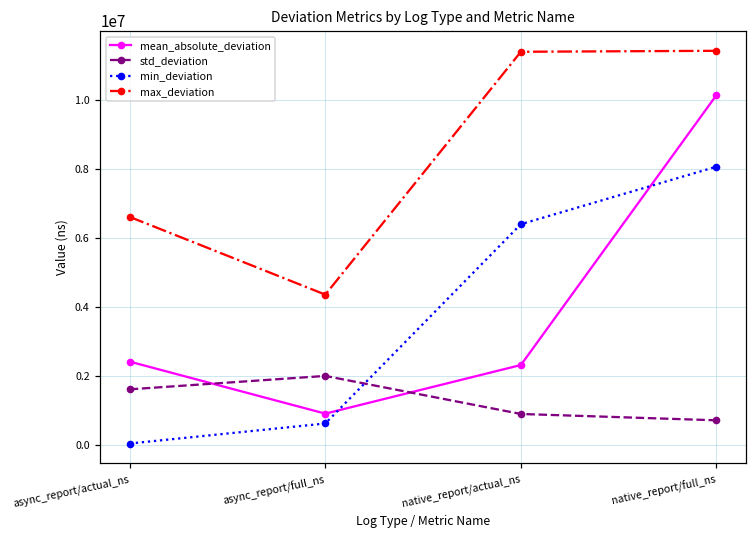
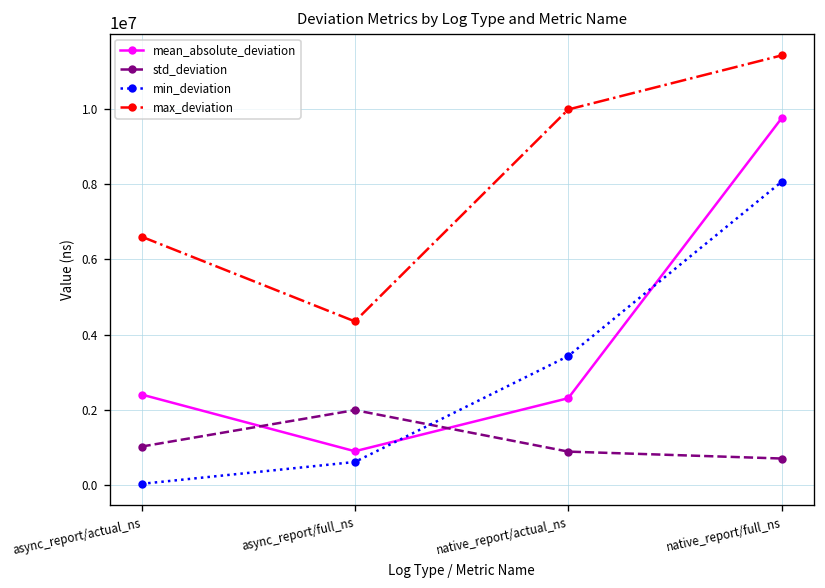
  {
    "mean_absolute_deviation": {
      "async_report/actual_ns": 2400000,
      "async_report/full_ns": 900000,
      "native_report/actual_ns": 2300000,
-     "native_report/full_ns": 10100000
+     "native_report/full_ns": 9800000
    },
    "std_deviation": {
-     "async_report/actual_ns": 1600000,
+     "async_report/actual_ns": 1000000,
      "async_report/full_ns": 2000000,
      "native_report/actual_ns": 900000,
      "native_report/full_ns": 700000
    },
    "min_deviation": {
      "async_report/actual_ns": 0,
      "async_report/full_ns": 600000,
-     "native_report/actual_ns": 6400000,
+     "native_report/actual_ns": 3400000,
      "native_report/full_ns": 8100000
    },
    "max_deviation": {
      "async_report/actual_ns": 6600000,
      "async_report/full_ns": 4400000,
-     "native_report/actual_ns": 11400000,
+     "native_report/actual_ns": 10000000,
      "native_report/full_ns": 11400000
    }
  }
